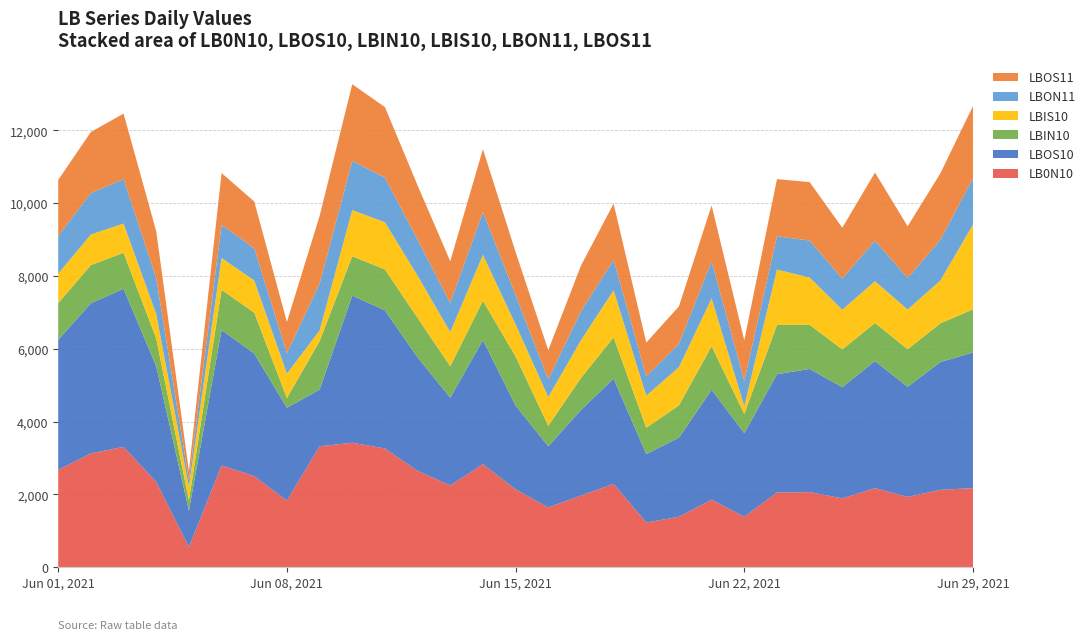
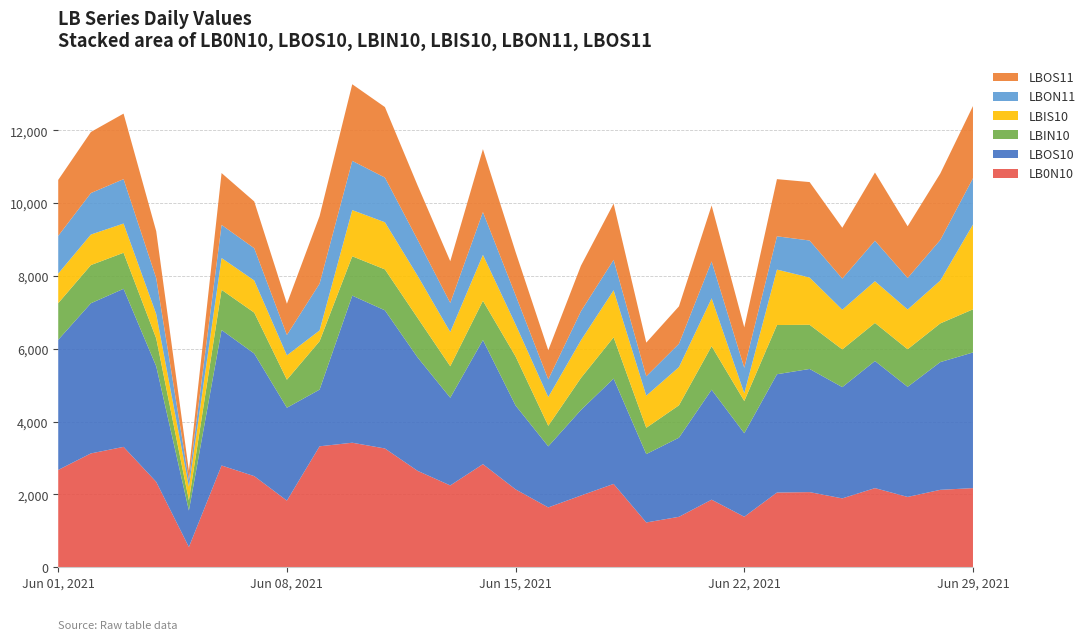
  {
    "LBIN10": {
      "Jun 01, 2021": "1,000",
-     "Jun 08, 2021": "300",
+     "Jun 08, 2021": "800",
      "Jun 15, 2021": "1,300",
-     "Jun 22, 2021": "500",
+     "Jun 22, 2021": "900",
      "Jun 29, 2021": "1,200"
    },
    "LBIS10": {
      "Jun 01, 2021": "800",
      "Jun 08, 2021": "700",
      "Jun 15, 2021": "900",
      "Jun 22, 2021": "200",
      "Jun 29, 2021": "2,300"
    }
  }
